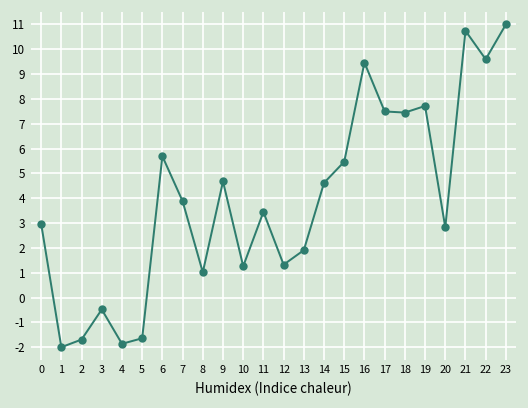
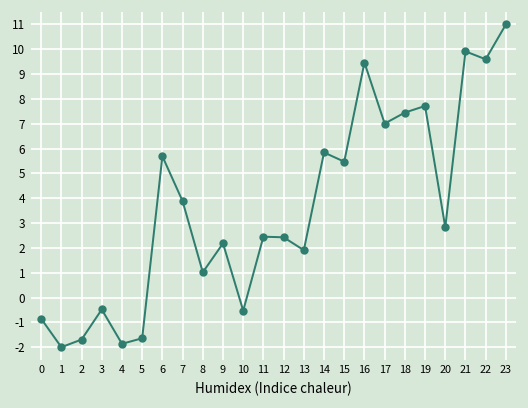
  {
-   "0": 3.0,
+   "0": -0.9,
    "1": -2.0,
    "2": -1.7,
    "3": -0.5,
    "4": -1.9,
    "5": -1.6,
    "6": 5.7,
    "7": 3.9,
    "8": 1.0,
-   "9": 4.7,
-   "10": 1.3,
-   "11": 3.4,
-   "12": 1.3,
+   "9": 2.2,
+   "10": -0.5,
+   "11": 2.5,
+   "12": 2.4,
    "13": 1.9,
-   "14": 4.6,
+   "14": 5.8,
    "15": 5.5,
    "16": 9.5,
-   "17": 7.5,
+   "17": 7.0,
    "18": 7.4,
    "19": 7.7,
    "20": 2.8,
-   "21": 10.7,
+   "21": 9.9,
    "22": 9.6,
    "23": 11.0
  }
